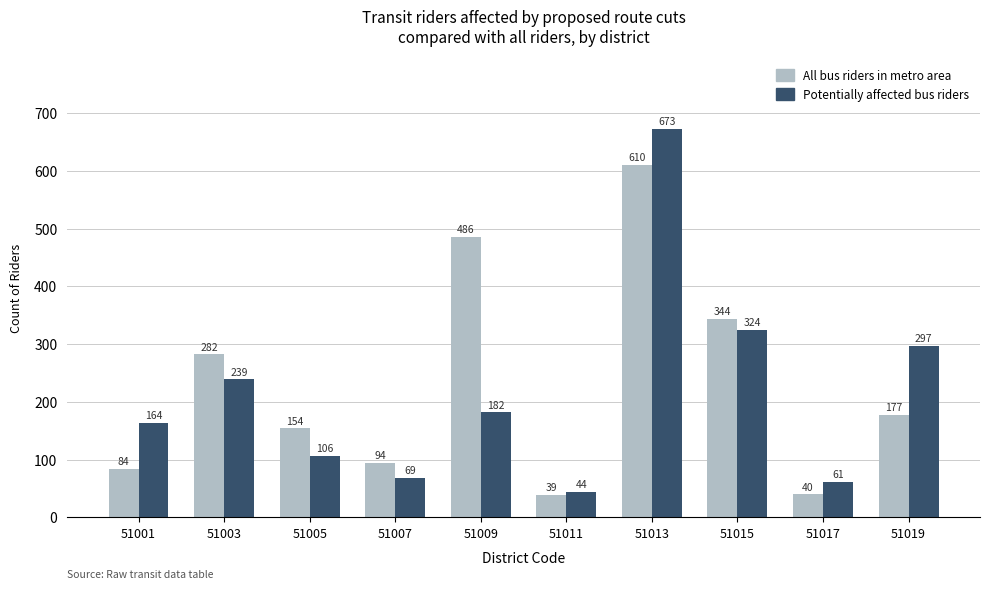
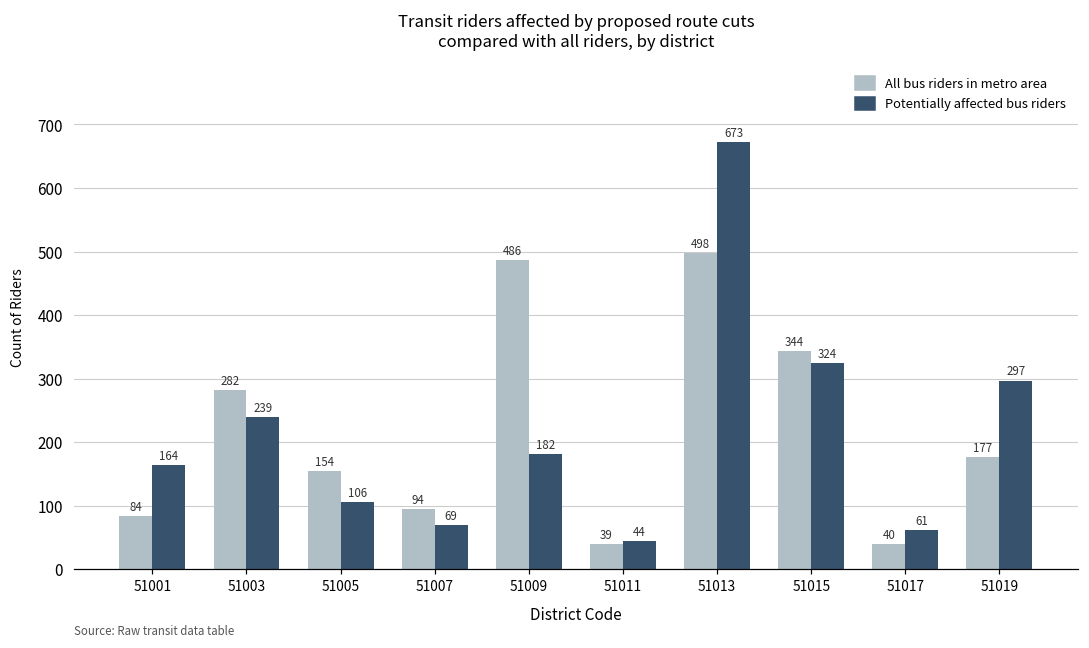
  {
    "All bus riders in metro area": {
      "51001": 84,
      "51003": 282,
      "51005": 154,
      "51007": 94,
      "51009": 486,
      "51011": 39,
-     "51013": 610,
+     "51013": 498,
      "51015": 344,
      "51017": 40,
      "51019": 177
    },
    "Potentially affected bus riders": {
      "51001": 164,
      "51003": 239,
      "51005": 106,
      "51007": 69,
      "51009": 182,
      "51011": 44,
      "51013": 673,
      "51015": 324,
      "51017": 61,
      "51019": 297
    }
  }
